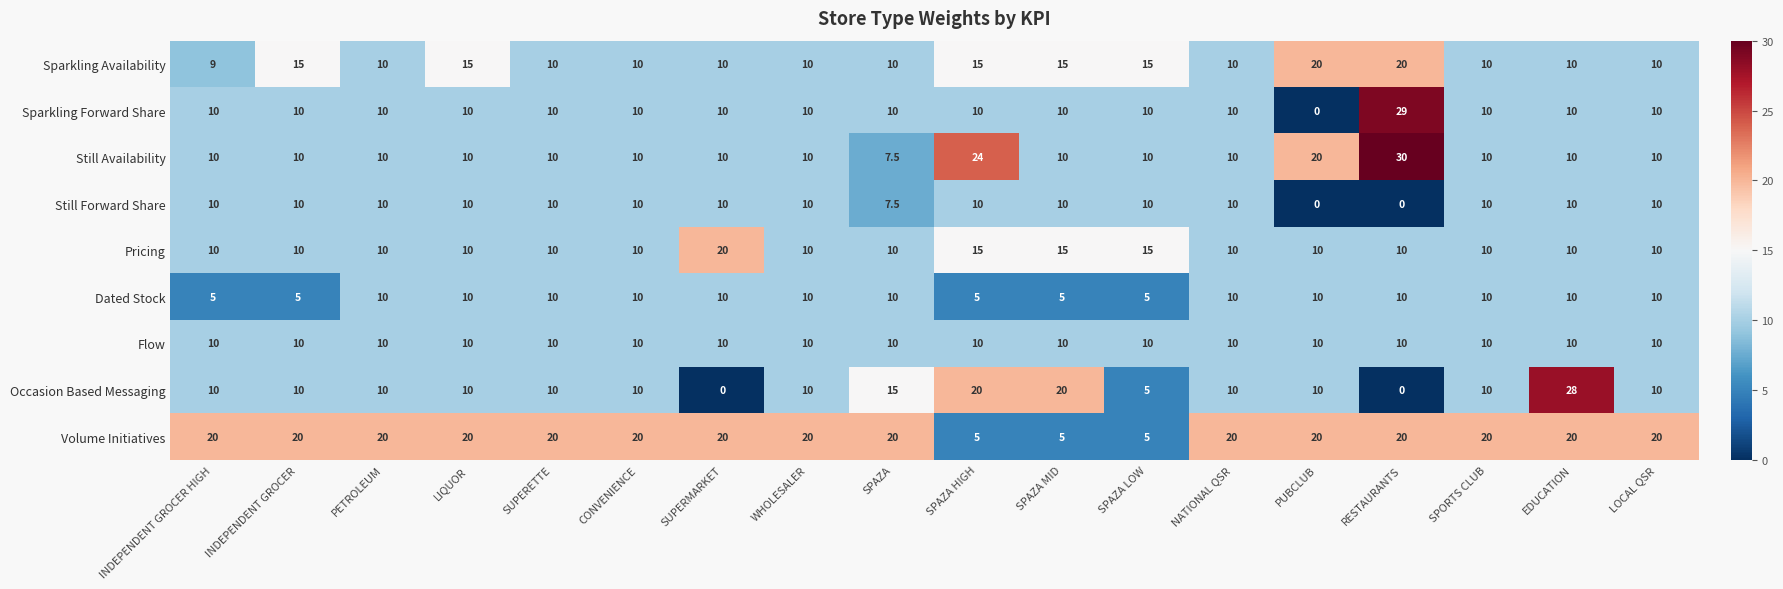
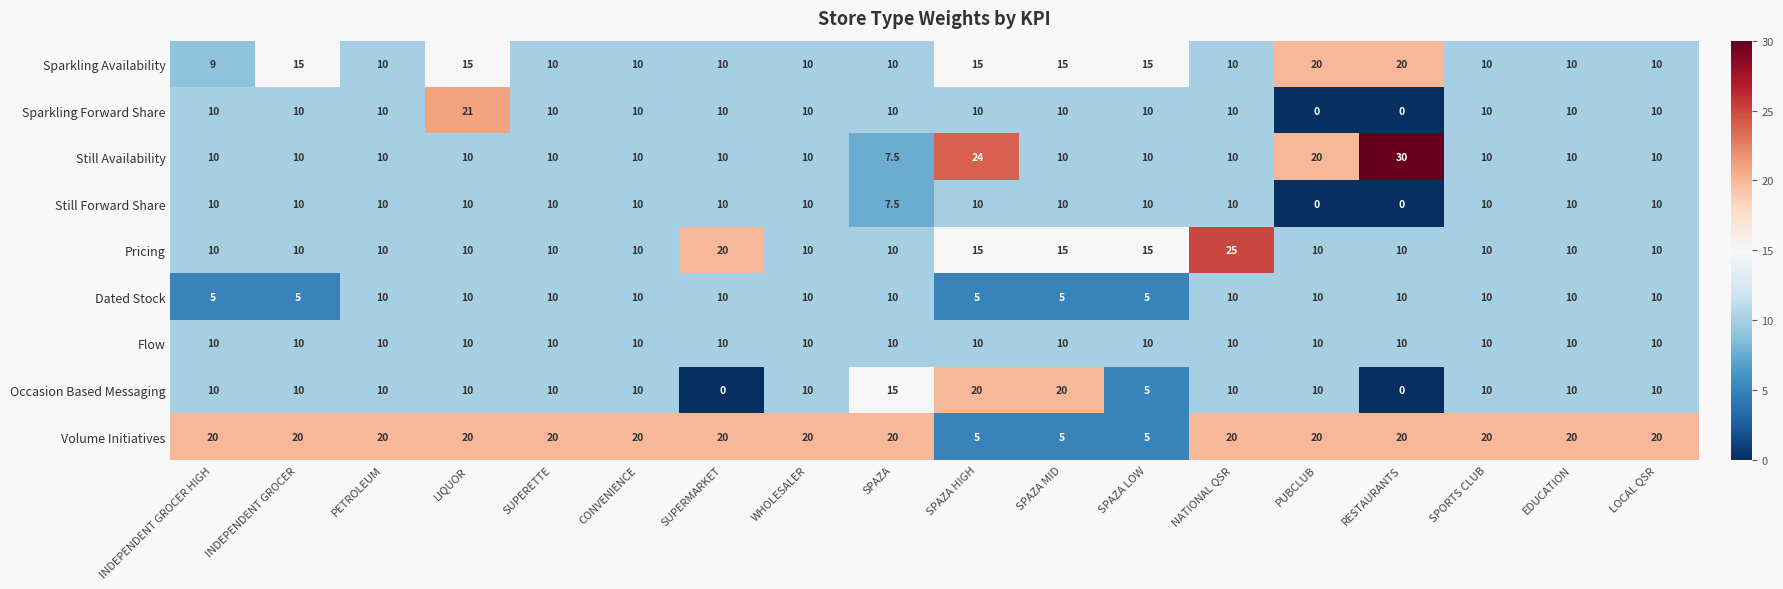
  {
    "Sparkling Availability": {
      "INDEPENDENT GROCER HIGH": 9,
      "INDEPENDENT GROCER": 15,
      "PETROLEUM": 10,
      "LIQUOR": 15,
      "SUPERETTE": 10,
      "CONVENIENCE": 10,
      "SUPERMARKET": 10,
      "WHOLESALER": 10,
      "SPAZA": 10,
      "SPAZA HIGH": 15,
      "SPAZA MID": 15,
      "SPAZA LOW": 15,
      "NATIONAL QSR": 10,
      "PUBCLUB": 20,
      "RESTAURANTS": 20,
      "SPORTS CLUB": 10,
      "EDUCATION": 10,
      "LOCAL QSR": 10
    },
    "Sparkling Forward Share": {
      "INDEPENDENT GROCER HIGH": 10,
      "INDEPENDENT GROCER": 10,
      "PETROLEUM": 10,
-     "LIQUOR": 10,
+     "LIQUOR": 21,
      "SUPERETTE": 10,
      "CONVENIENCE": 10,
      "SUPERMARKET": 10,
      "WHOLESALER": 10,
      "SPAZA": 10,
      "SPAZA HIGH": 10,
      "SPAZA MID": 10,
      "SPAZA LOW": 10,
      "NATIONAL QSR": 10,
      "PUBCLUB": 0,
-     "RESTAURANTS": 29,
+     "RESTAURANTS": 0,
      "SPORTS CLUB": 10,
      "EDUCATION": 10,
      "LOCAL QSR": 10
    },
    "Still Availability": {
      "INDEPENDENT GROCER HIGH": 10,
      "INDEPENDENT GROCER": 10,
      "PETROLEUM": 10,
      "LIQUOR": 10,
      "SUPERETTE": 10,
      "CONVENIENCE": 10,
      "SUPERMARKET": 10,
      "WHOLESALER": 10,
      "SPAZA": 7.5,
      "SPAZA HIGH": 24,
      "SPAZA MID": 10,
      "SPAZA LOW": 10,
      "NATIONAL QSR": 10,
      "PUBCLUB": 20,
      "RESTAURANTS": 30,
      "SPORTS CLUB": 10,
      "EDUCATION": 10,
      "LOCAL QSR": 10
    },
    "Still Forward Share": {
      "INDEPENDENT GROCER HIGH": 10,
      "INDEPENDENT GROCER": 10,
      "PETROLEUM": 10,
      "LIQUOR": 10,
      "SUPERETTE": 10,
      "CONVENIENCE": 10,
      "SUPERMARKET": 10,
      "WHOLESALER": 10,
      "SPAZA": 7.5,
      "SPAZA HIGH": 10,
      "SPAZA MID": 10,
      "SPAZA LOW": 10,
      "NATIONAL QSR": 10,
      "PUBCLUB": 0,
      "RESTAURANTS": 0,
      "SPORTS CLUB": 10,
      "EDUCATION": 10,
      "LOCAL QSR": 10
    },
    "Pricing": {
      "INDEPENDENT GROCER HIGH": 10,
      "INDEPENDENT GROCER": 10,
      "PETROLEUM": 10,
      "LIQUOR": 10,
      "SUPERETTE": 10,
      "CONVENIENCE": 10,
      "SUPERMARKET": 20,
      "WHOLESALER": 10,
      "SPAZA": 10,
      "SPAZA HIGH": 15,
      "SPAZA MID": 15,
      "SPAZA LOW": 15,
-     "NATIONAL QSR": 10,
+     "NATIONAL QSR": 25,
      "PUBCLUB": 10,
      "RESTAURANTS": 10,
      "SPORTS CLUB": 10,
      "EDUCATION": 10,
      "LOCAL QSR": 10
    },
    "Dated Stock": {
      "INDEPENDENT GROCER HIGH": 5,
      "INDEPENDENT GROCER": 5,
      "PETROLEUM": 10,
      "LIQUOR": 10,
      "SUPERETTE": 10,
      "CONVENIENCE": 10,
      "SUPERMARKET": 10,
      "WHOLESALER": 10,
      "SPAZA": 10,
      "SPAZA HIGH": 5,
      "SPAZA MID": 5,
      "SPAZA LOW": 5,
      "NATIONAL QSR": 10,
      "PUBCLUB": 10,
      "RESTAURANTS": 10,
      "SPORTS CLUB": 10,
      "EDUCATION": 10,
      "LOCAL QSR": 10
    },
    "Flow": {
      "INDEPENDENT GROCER HIGH": 10,
      "INDEPENDENT GROCER": 10,
      "PETROLEUM": 10,
      "LIQUOR": 10,
      "SUPERETTE": 10,
      "CONVENIENCE": 10,
      "SUPERMARKET": 10,
      "WHOLESALER": 10,
      "SPAZA": 10,
      "SPAZA HIGH": 10,
      "SPAZA MID": 10,
      "SPAZA LOW": 10,
      "NATIONAL QSR": 10,
      "PUBCLUB": 10,
      "RESTAURANTS": 10,
      "SPORTS CLUB": 10,
      "EDUCATION": 10,
      "LOCAL QSR": 10
    },
    "Occasion Based Messaging": {
      "INDEPENDENT GROCER HIGH": 10,
      "INDEPENDENT GROCER": 10,
      "PETROLEUM": 10,
      "LIQUOR": 10,
      "SUPERETTE": 10,
      "CONVENIENCE": 10,
      "SUPERMARKET": 0,
      "WHOLESALER": 10,
      "SPAZA": 15,
      "SPAZA HIGH": 20,
      "SPAZA MID": 20,
      "SPAZA LOW": 5,
      "NATIONAL QSR": 10,
      "PUBCLUB": 10,
      "RESTAURANTS": 0,
      "SPORTS CLUB": 10,
-     "EDUCATION": 28,
+     "EDUCATION": 10,
      "LOCAL QSR": 10
    },
    "Volume Initiatives": {
      "INDEPENDENT GROCER HIGH": 20,
      "INDEPENDENT GROCER": 20,
      "PETROLEUM": 20,
      "LIQUOR": 20,
      "SUPERETTE": 20,
      "CONVENIENCE": 20,
      "SUPERMARKET": 20,
      "WHOLESALER": 20,
      "SPAZA": 20,
      "SPAZA HIGH": 5,
      "SPAZA MID": 5,
      "SPAZA LOW": 5,
      "NATIONAL QSR": 20,
      "PUBCLUB": 20,
      "RESTAURANTS": 20,
      "SPORTS CLUB": 20,
      "EDUCATION": 20,
      "LOCAL QSR": 20
    }
  }
